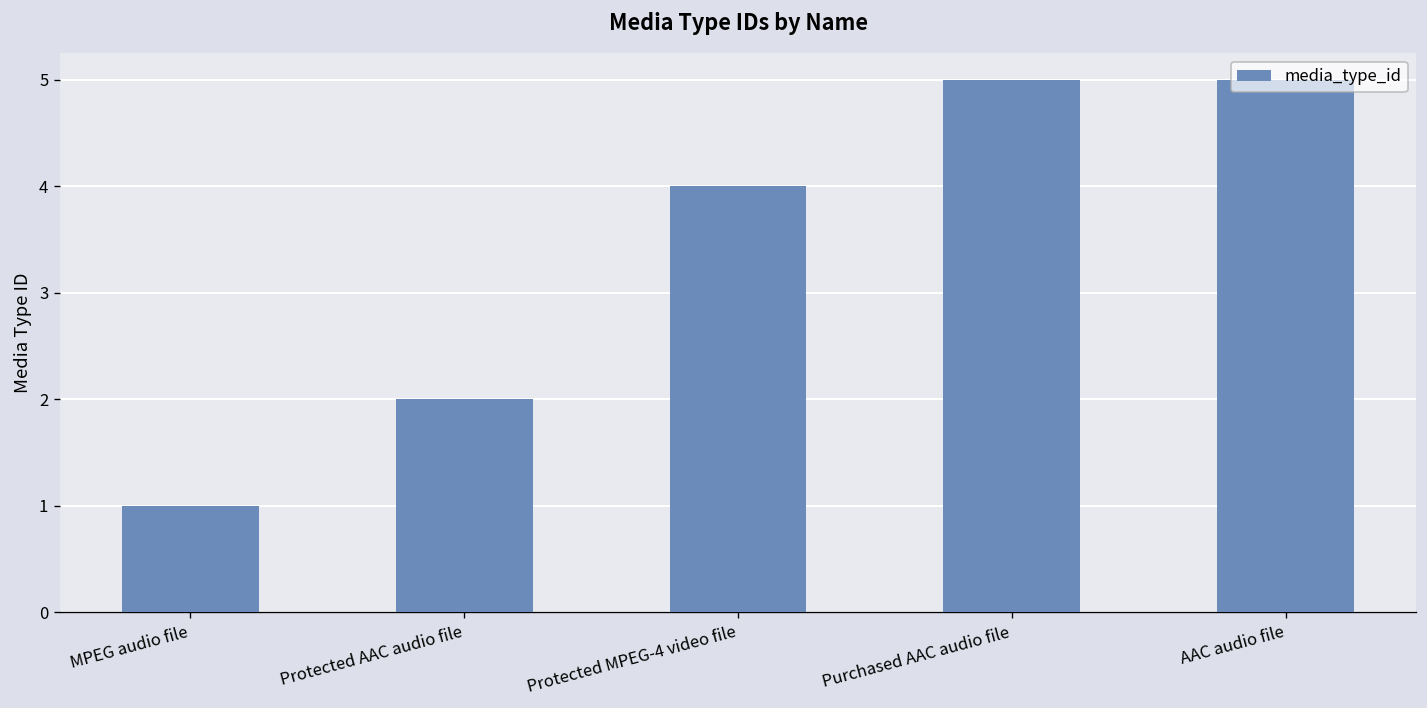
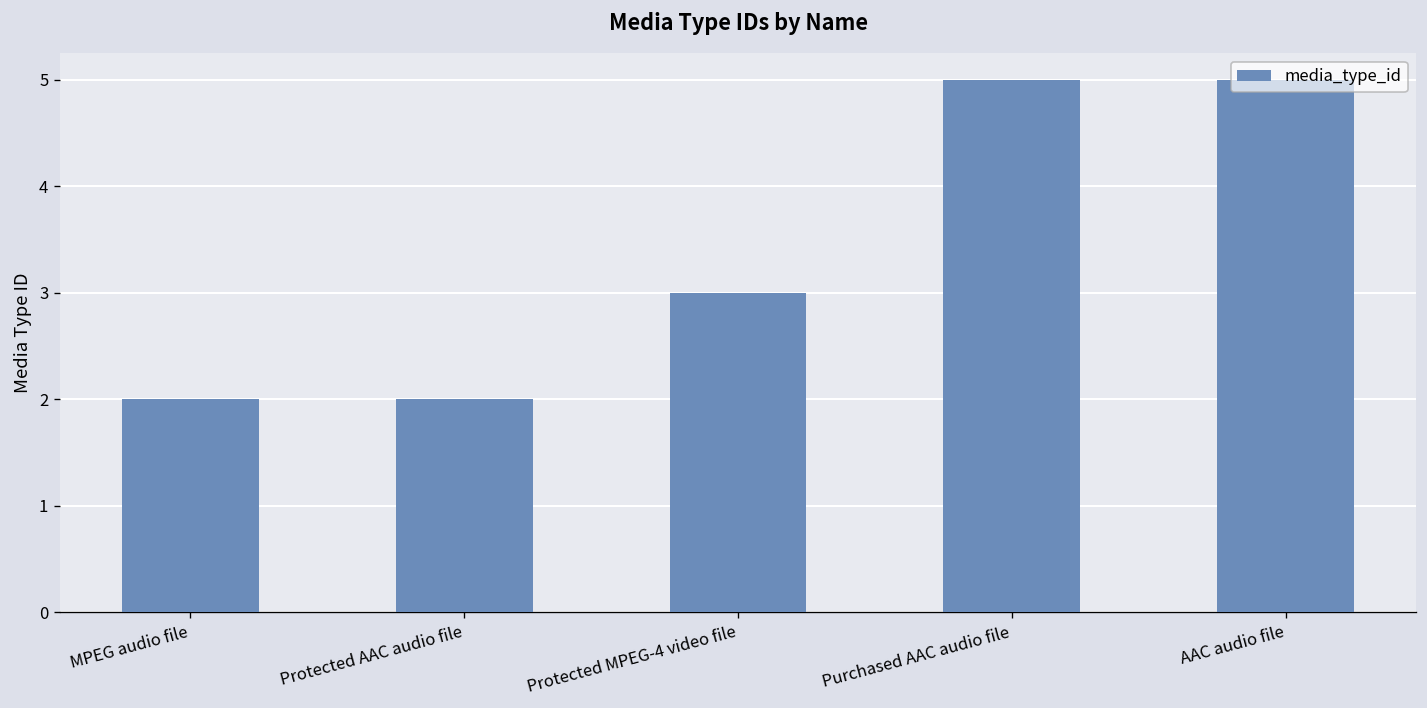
  {
-   "MPEG audio file": 1,
+   "MPEG audio file": 2,
    "Protected AAC audio file": 2,
-   "Protected MPEG-4 video file": 4,
+   "Protected MPEG-4 video file": 3,
    "Purchased AAC audio file": 5
  }
